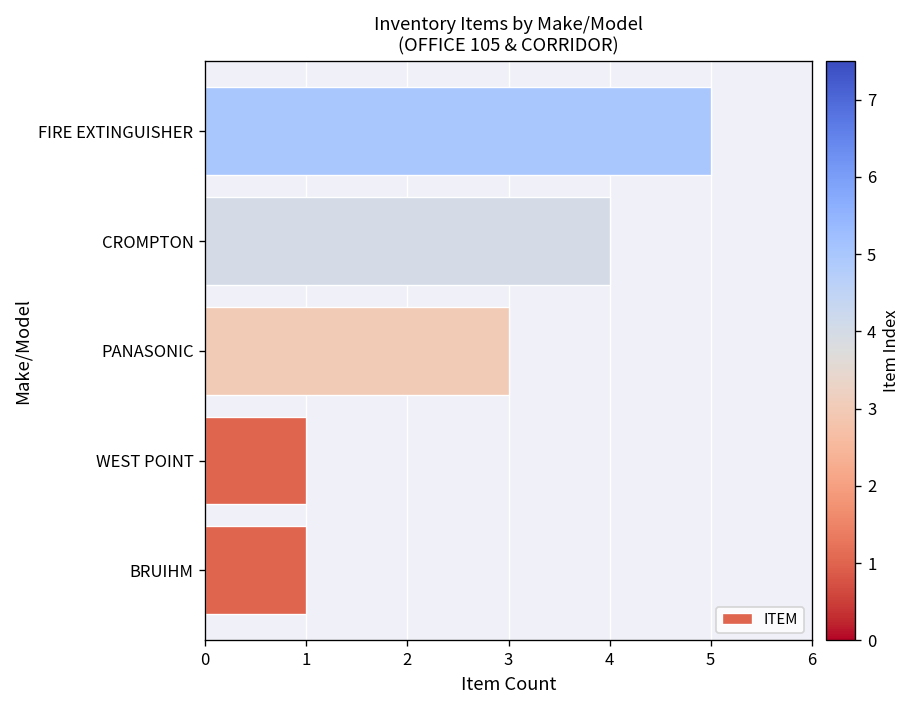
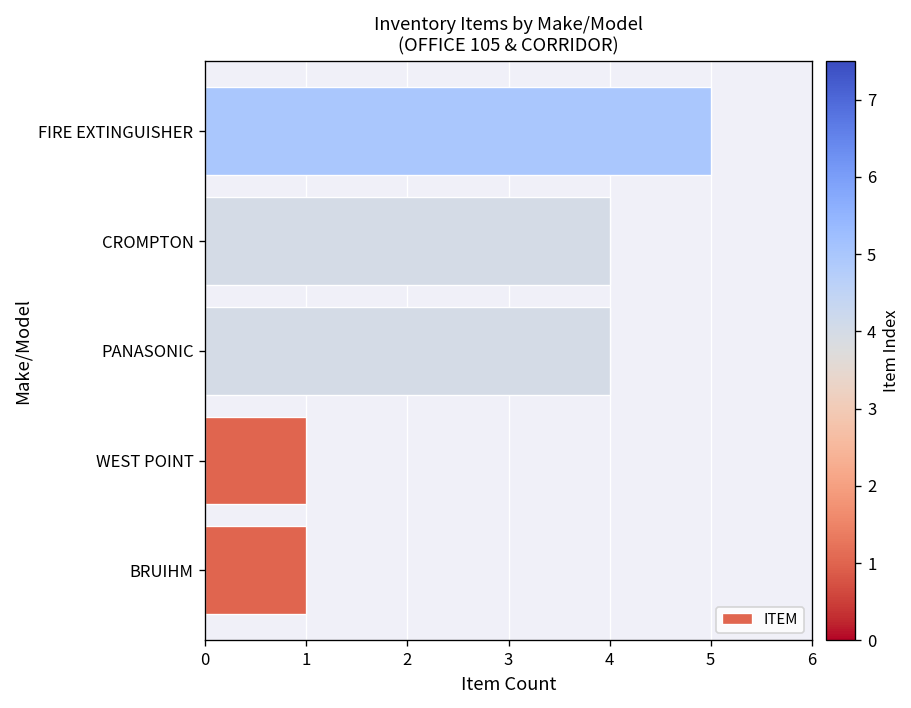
  {
    "FIRE EXTINGUISHER": 5,
    "CROMPTON": 4,
-   "PANASONIC": 3,
+   "PANASONIC": 4,
    "WEST POINT": 1,
    "BRUIHM": 1
  }
